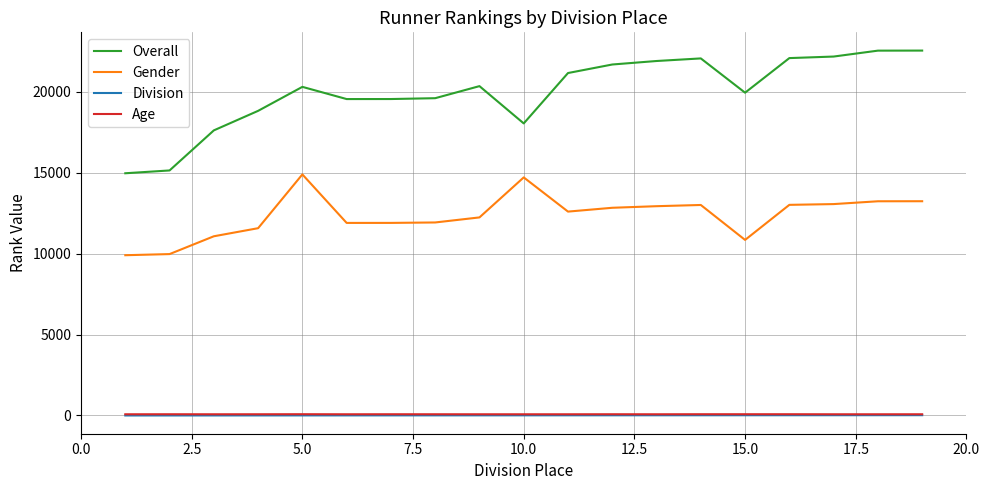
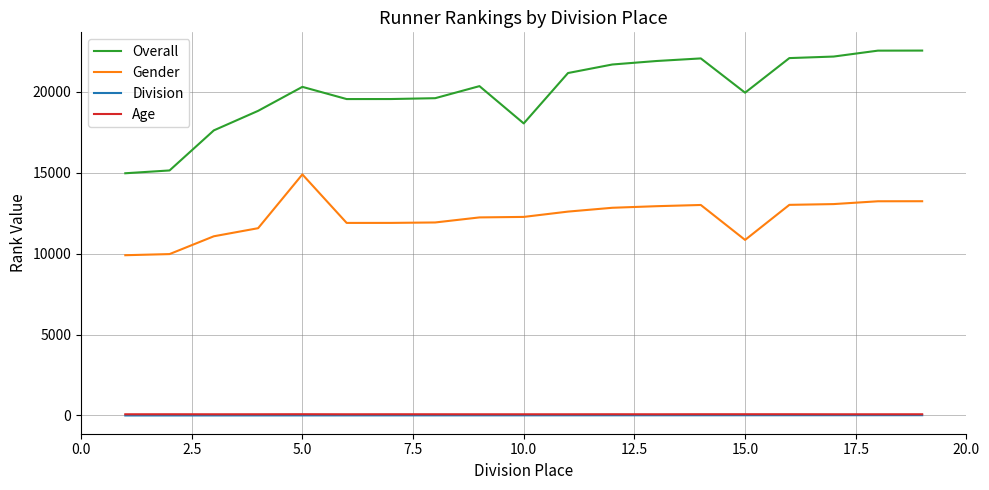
  {
    "Overall": {
      "5.0": 20300,
      "10.0": 18000,
      "15.0": 19900
    },
    "Gender": {
      "5.0": 14900,
-     "10.0": 14700,
+     "10.0": 12300,
      "15.0": 10800
    }
  }
